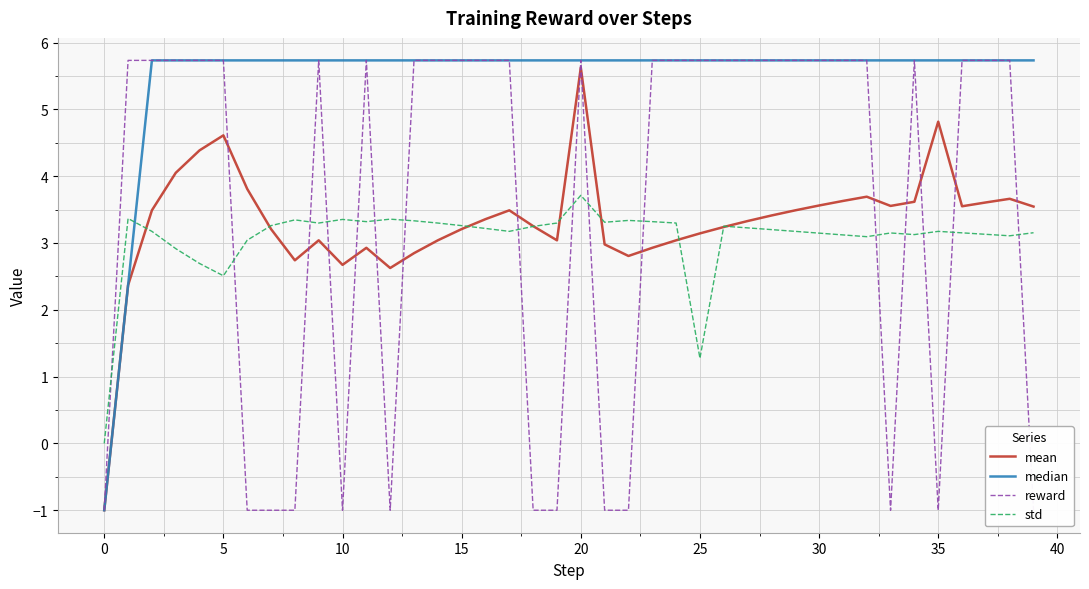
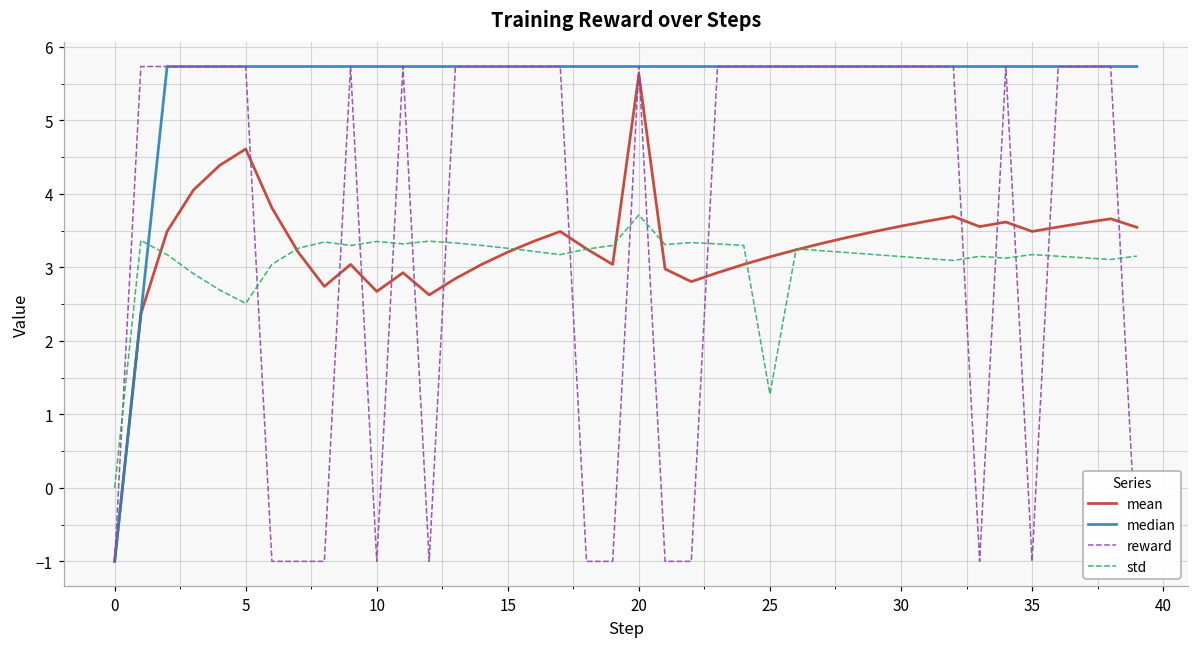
  {
    "mean": {
      "5": 4.6,
      "10": 2.7,
      "15": 3.2,
      "20": 5.6,
      "25": 3.1,
      "30": 3.6,
-     "35": 4.8
+     "35": 3.5
    },
    "median": {
      "10": 5.7,
      "35": 5.7
    },
    "reward": {
      "10": -1.0,
      "35": -1.0
    },
    "std": {
      "0": 0.0,
      "5": 2.5,
      "10": 3.4,
      "15": 3.3,
      "20": 3.7,
      "25": 1.3,
      "30": 3.1,
      "35": 3.2
    }
  }
